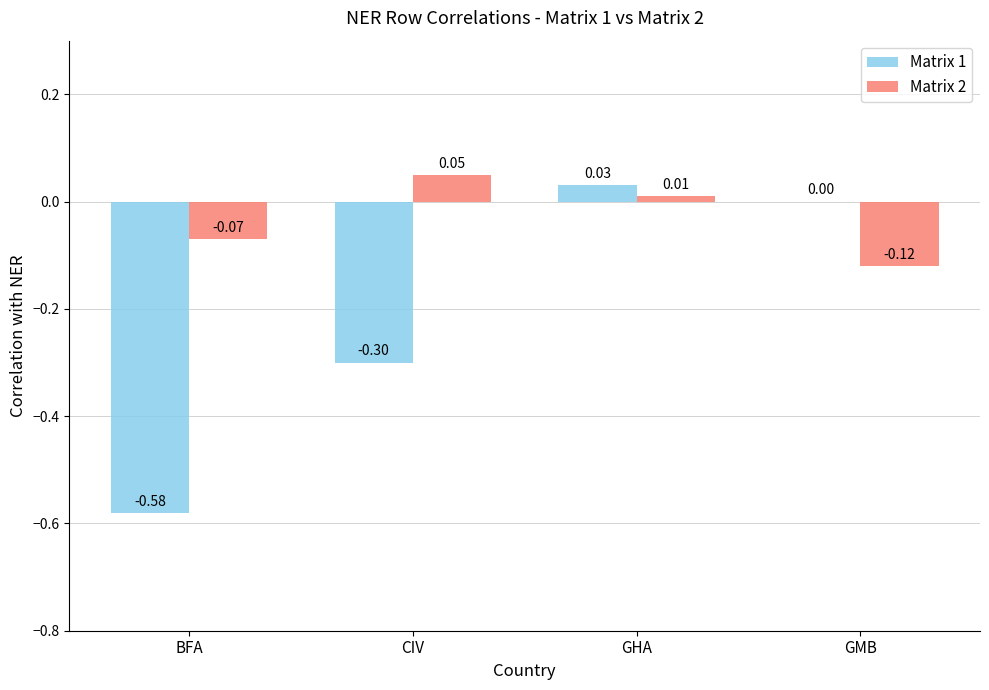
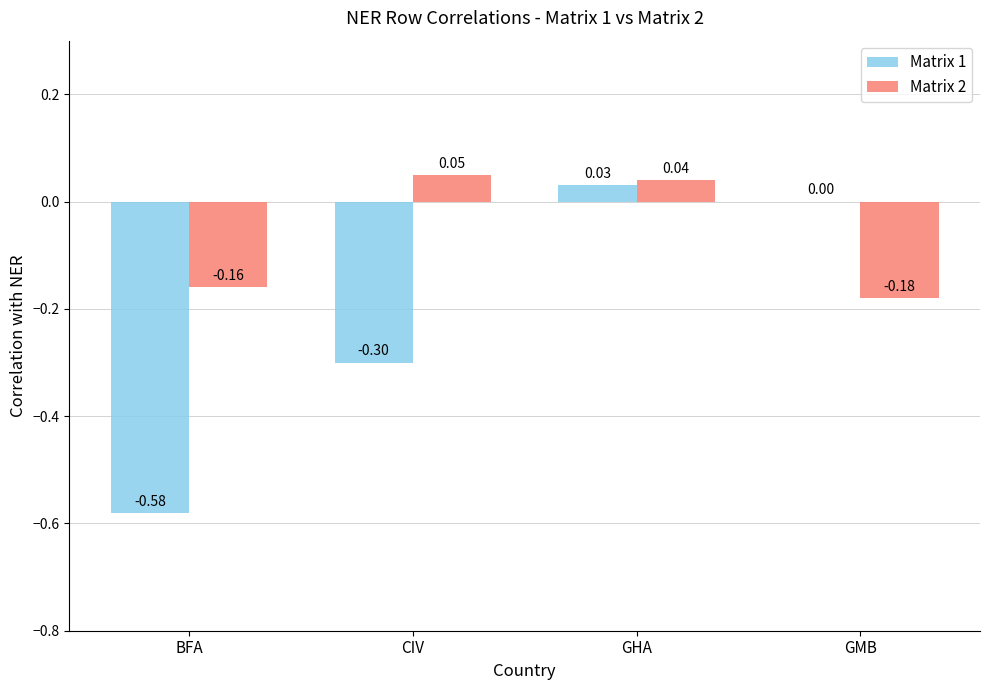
  {
    "Matrix 1": {
      "BFA": -0.58,
      "CIV": -0.30,
      "GHA": 0.03,
      "GMB": 0.00
    },
    "Matrix 2": {
-     "BFA": -0.07,
+     "BFA": -0.16,
      "CIV": 0.05,
-     "GHA": 0.01,
-     "GMB": -0.12
+     "GHA": 0.04,
+     "GMB": -0.18
    }
  }
